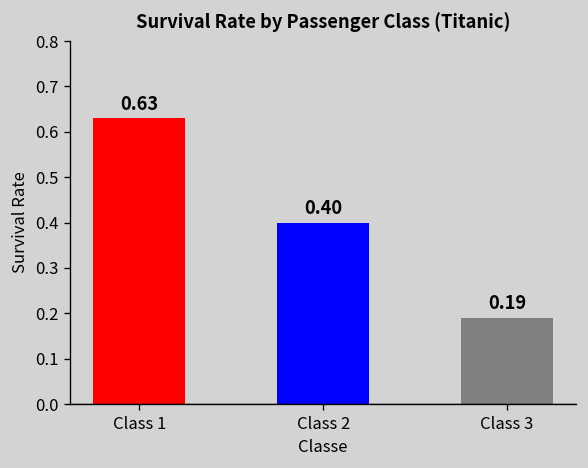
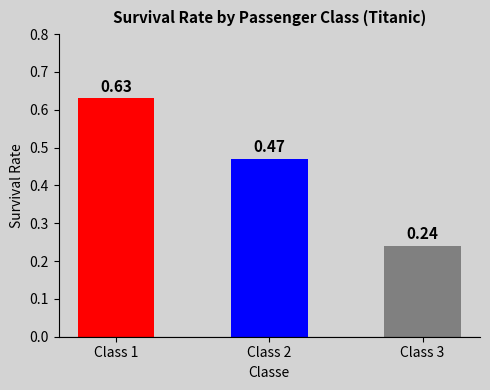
  {
    "Class 1": 0.63,
-   "Class 2": 0.40,
-   "Class 3": 0.19
+   "Class 2": 0.47,
+   "Class 3": 0.24
  }
